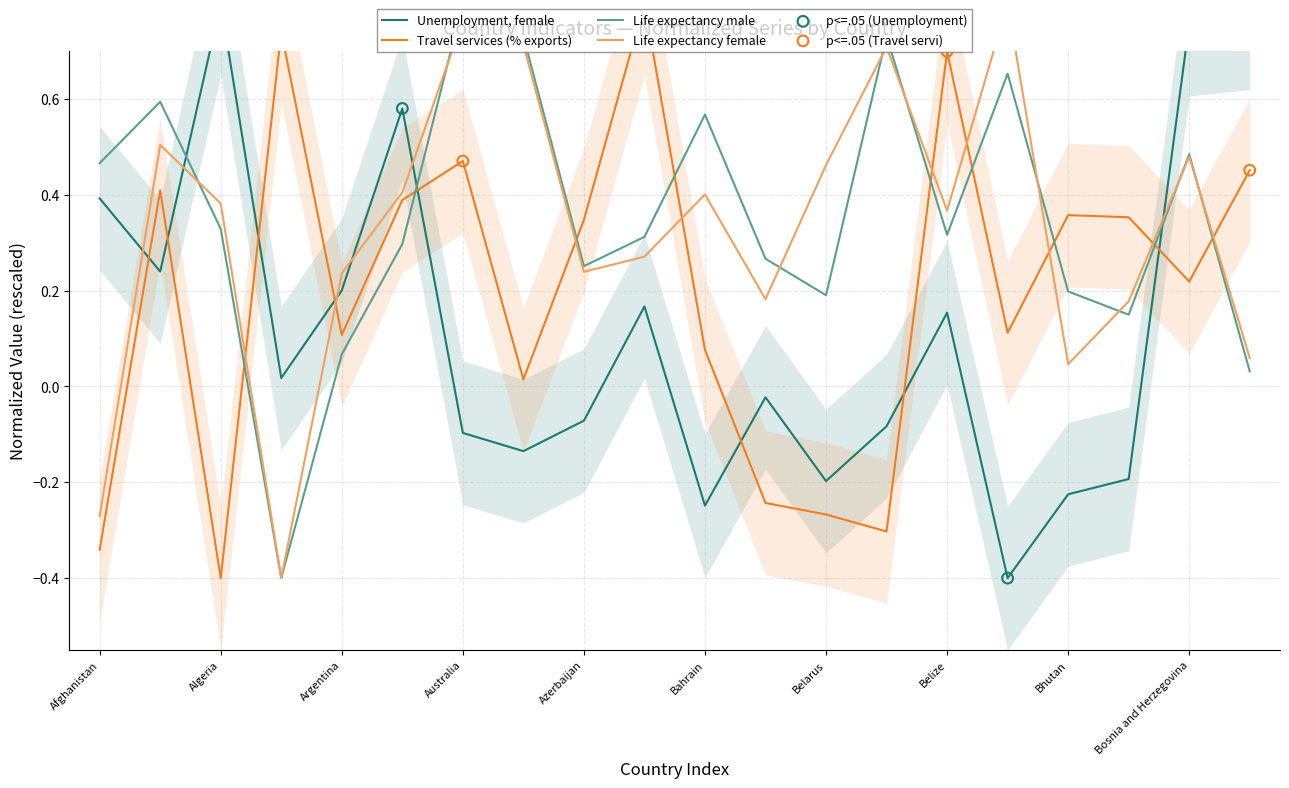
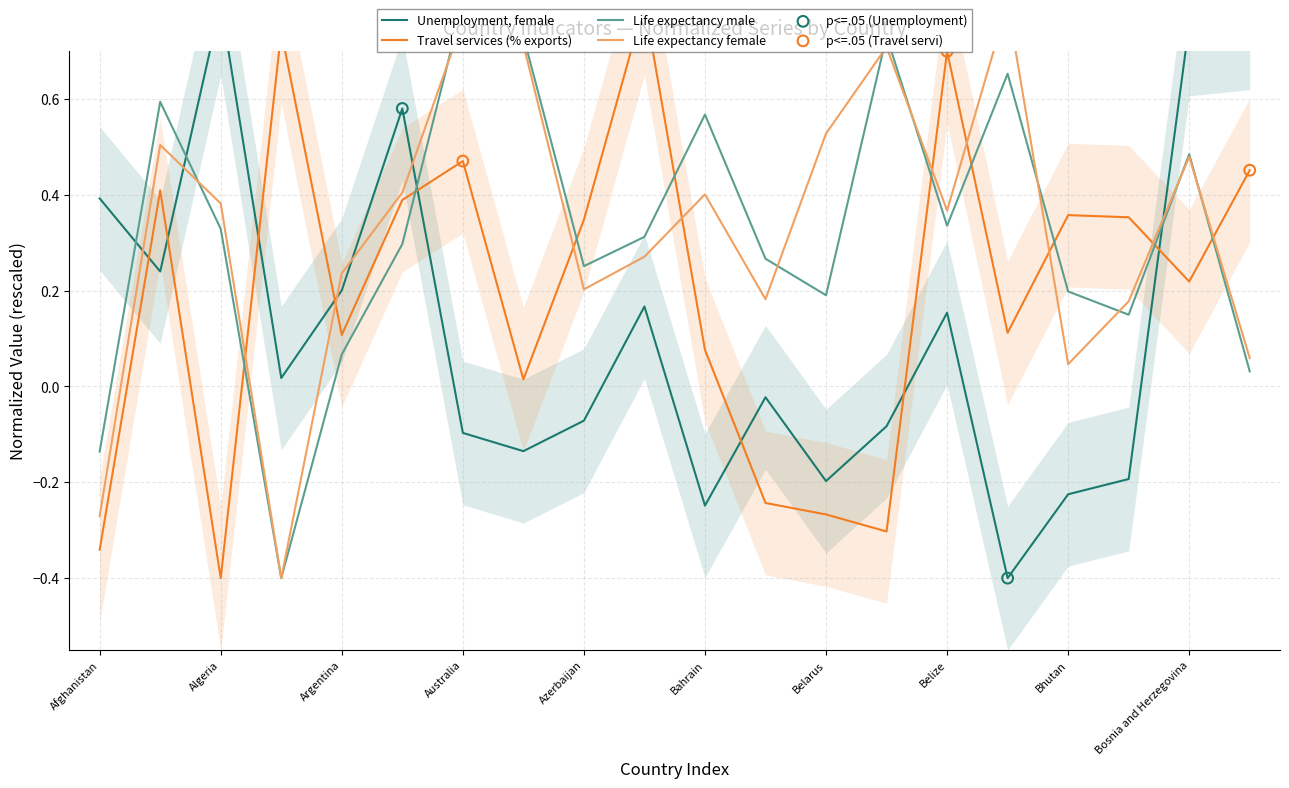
  {
    "Life expectancy male": {
-     "Afghanistan": 0.47,
+     "Afghanistan": -0.14,
      "Algeria": 0.33,
      "Argentina": 0.07,
      "Azerbaijan": 0.25,
      "Bahrain": 0.57,
      "Belarus": 0.19,
-     "Belize": 0.32,
+     "Belize": 0.34,
      "Bhutan": 0.20
    },
    "Life expectancy female": {
      "Afghanistan": -0.27,
      "Algeria": 0.38,
      "Argentina": 0.24,
-     "Azerbaijan": 0.24,
+     "Azerbaijan": 0.20,
      "Bahrain": 0.40,
-     "Belarus": 0.46,
+     "Belarus": 0.53,
      "Belize": 0.37,
      "Bhutan": 0.05
    }
  }
